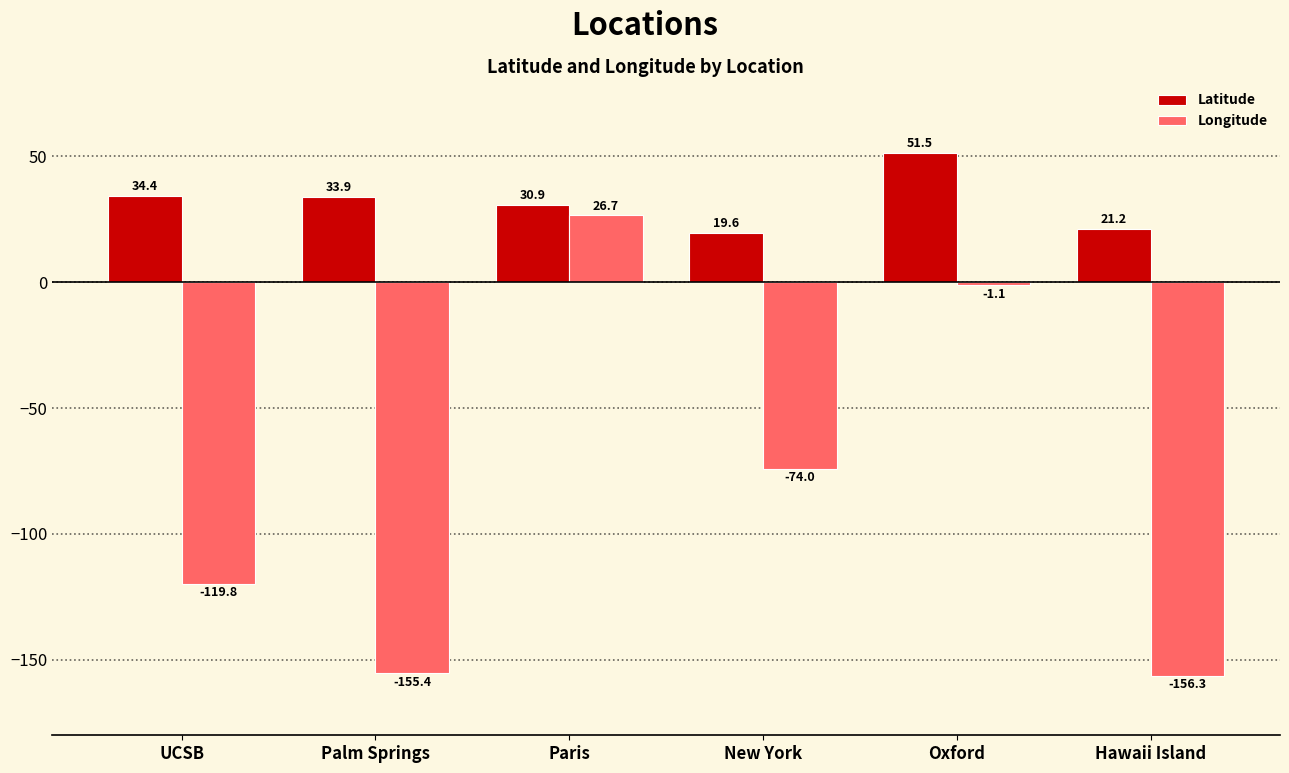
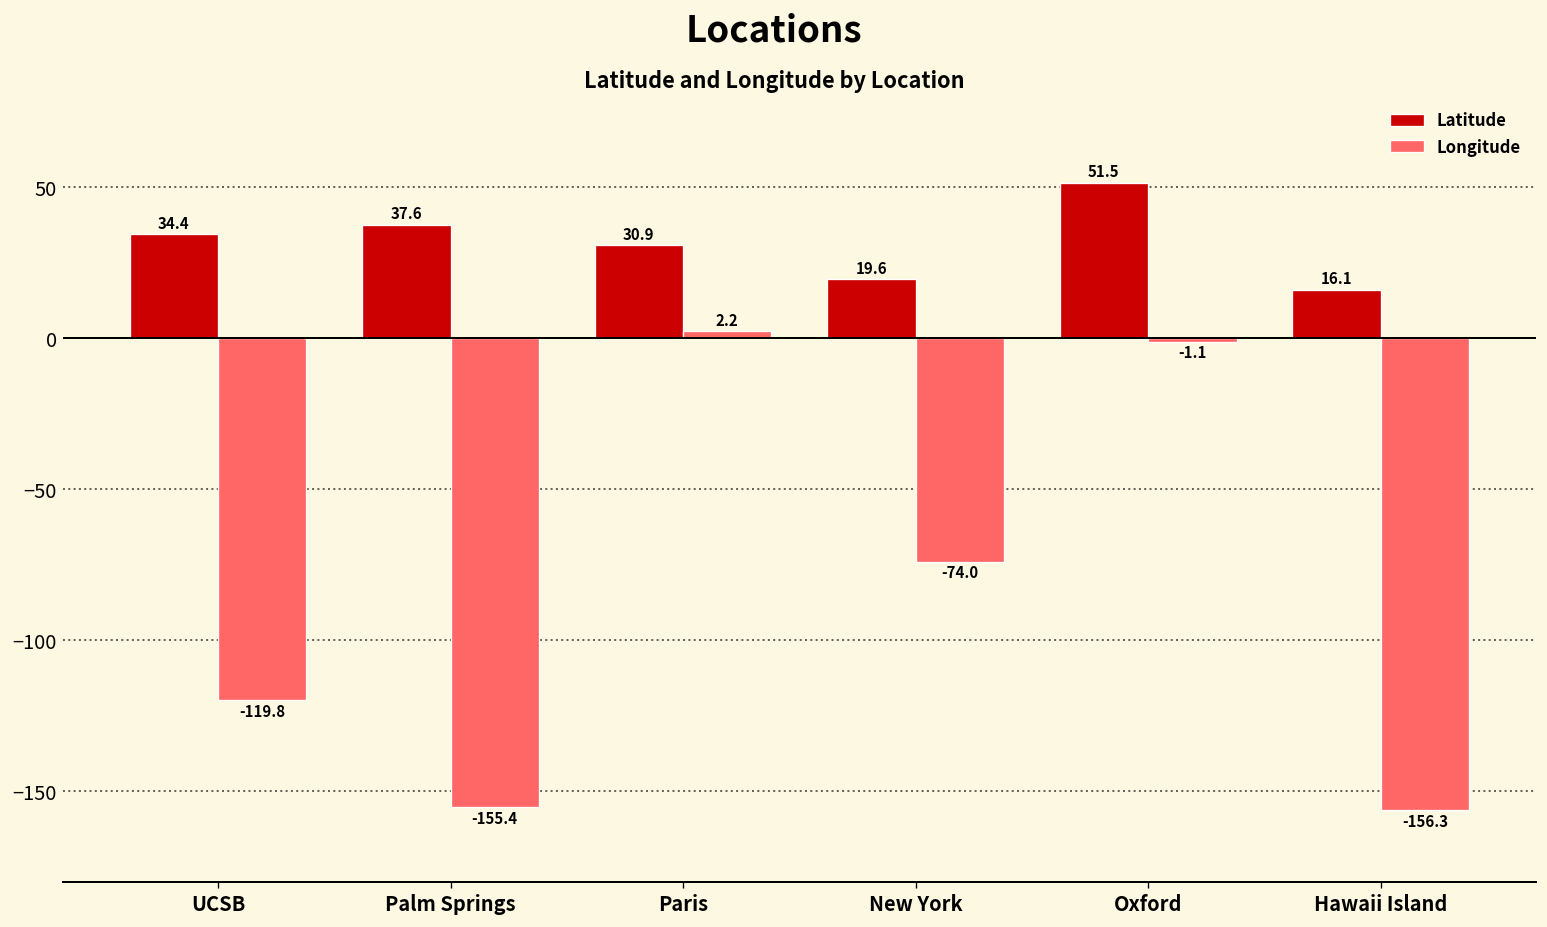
  {
    "Latitude": {
      "UCSB": 34.4,
-     "Palm Springs": 33.9,
+     "Palm Springs": 37.6,
      "Paris": 30.9,
      "New York": 19.6,
      "Oxford": 51.5,
-     "Hawaii Island": 21.2
+     "Hawaii Island": 16.1
    },
    "Longitude": {
      "UCSB": -119.8,
      "Palm Springs": -155.4,
-     "Paris": 26.7,
+     "Paris": 2.2,
      "New York": -74.0,
      "Oxford": -1.1,
      "Hawaii Island": -156.3
    }
  }
